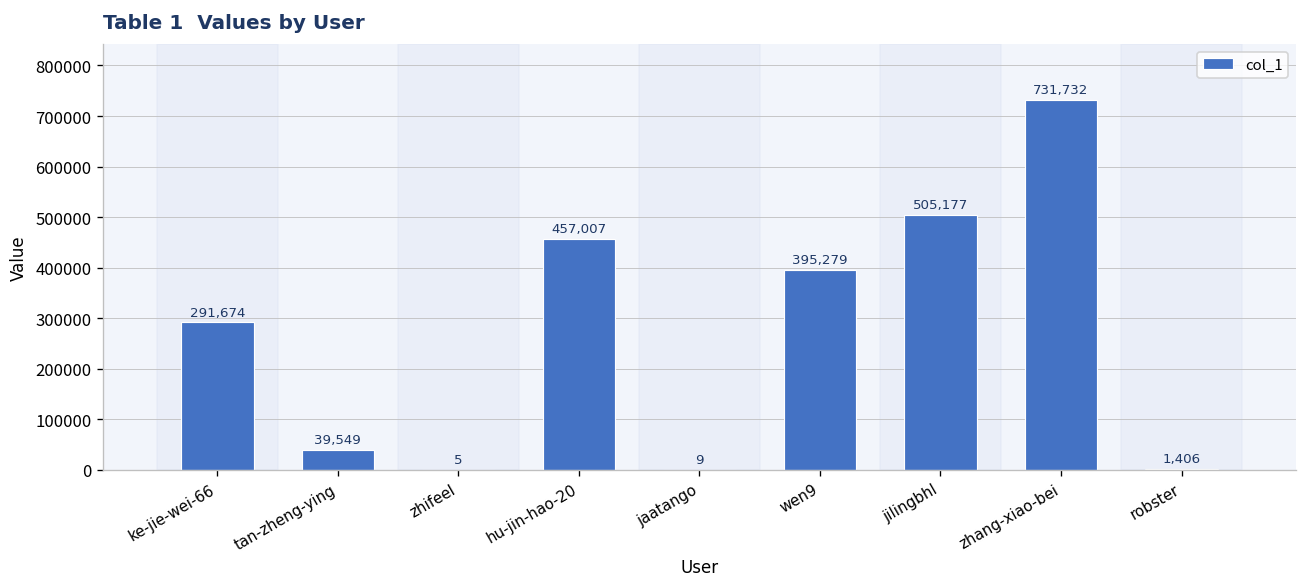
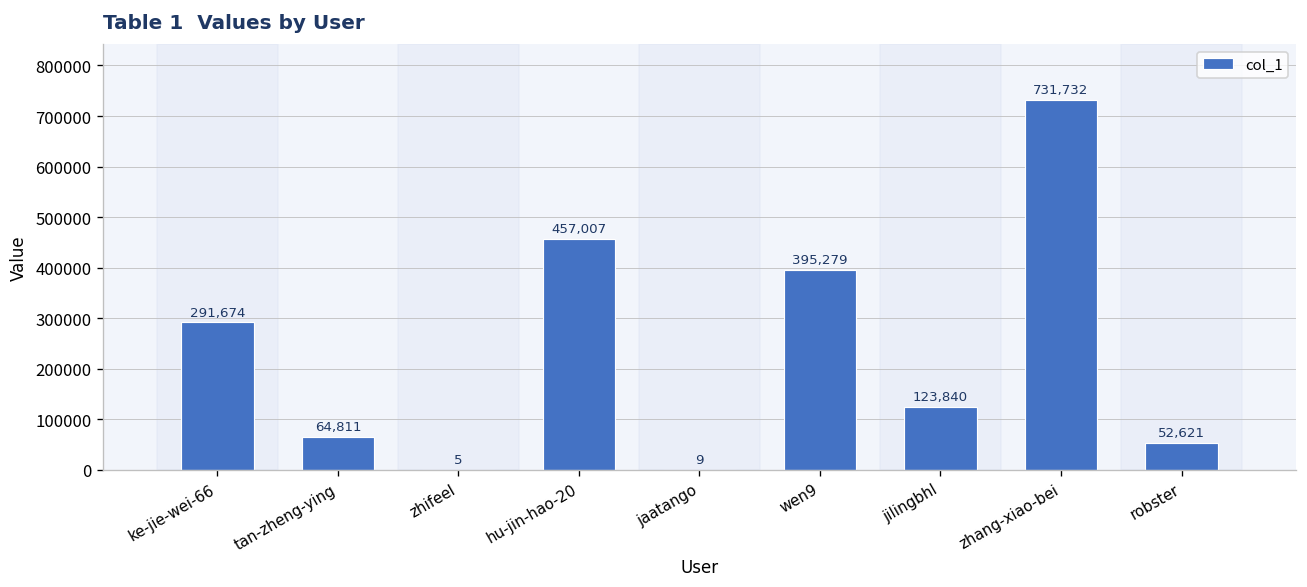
  {
    "ke-jie-wei-66": "291,674",
-   "tan-zheng-ying": "39,549",
+   "tan-zheng-ying": "64,811",
    "zhifeel": "5",
    "hu-jin-hao-20": "457,007",
    "jaatango": "9",
    "wen9": "395,279",
-   "jilingbhl": "505,177",
+   "jilingbhl": "123,840",
    "zhang-xiao-bei": "731,732",
-   "robster": "1,406"
+   "robster": "52,621"
  }
